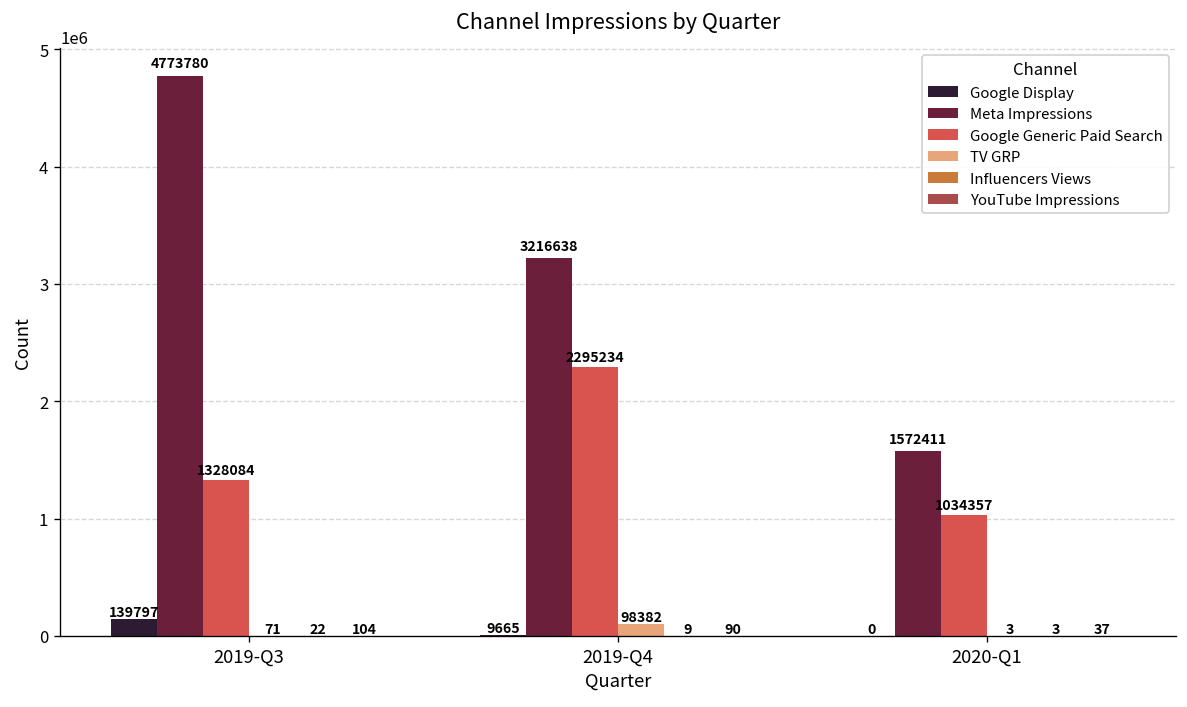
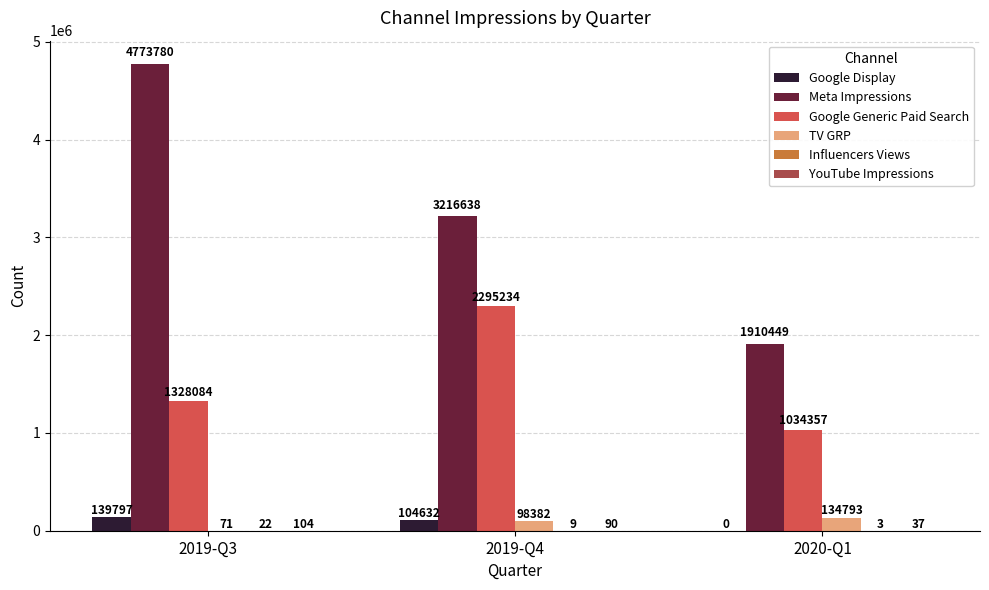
  {
    "Google Display": {
      "2019-Q3": 139797,
-     "2019-Q4": 9665,
+     "2019-Q4": 104632,
      "2020-Q1": 0
    },
    "Meta Impressions": {
      "2019-Q3": 4773780,
      "2019-Q4": 3216638,
-     "2020-Q1": 1572411
+     "2020-Q1": 1910449
    },
    "TV GRP": {
      "2019-Q3": 71,
      "2019-Q4": 98382,
-     "2020-Q1": 3
+     "2020-Q1": 134793
    }
  }
